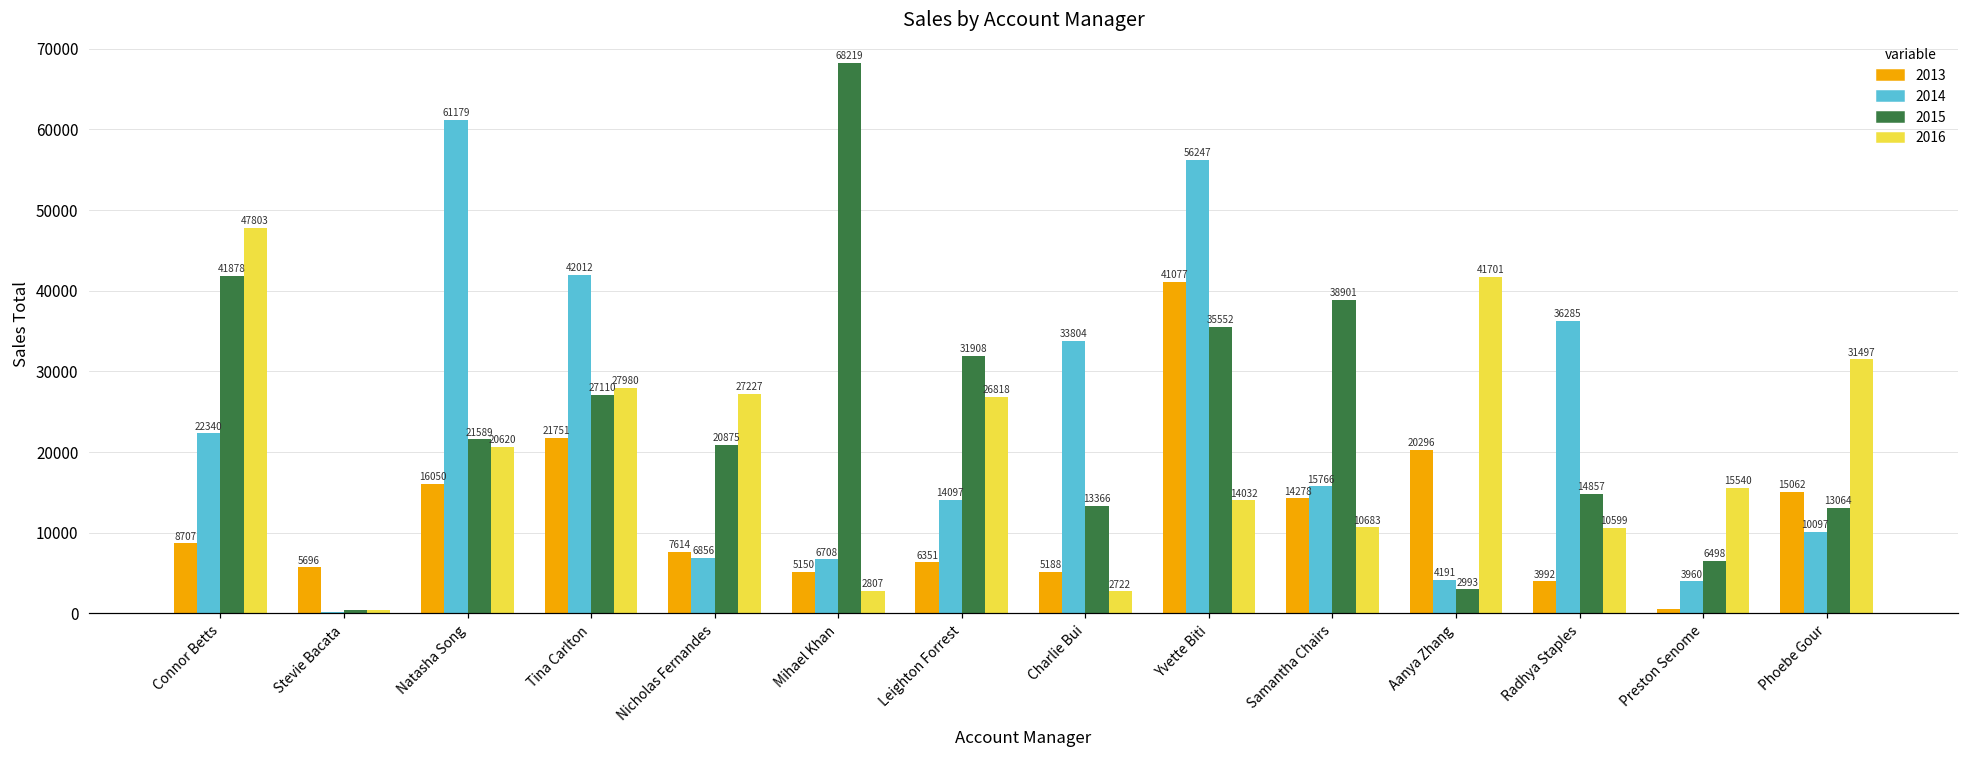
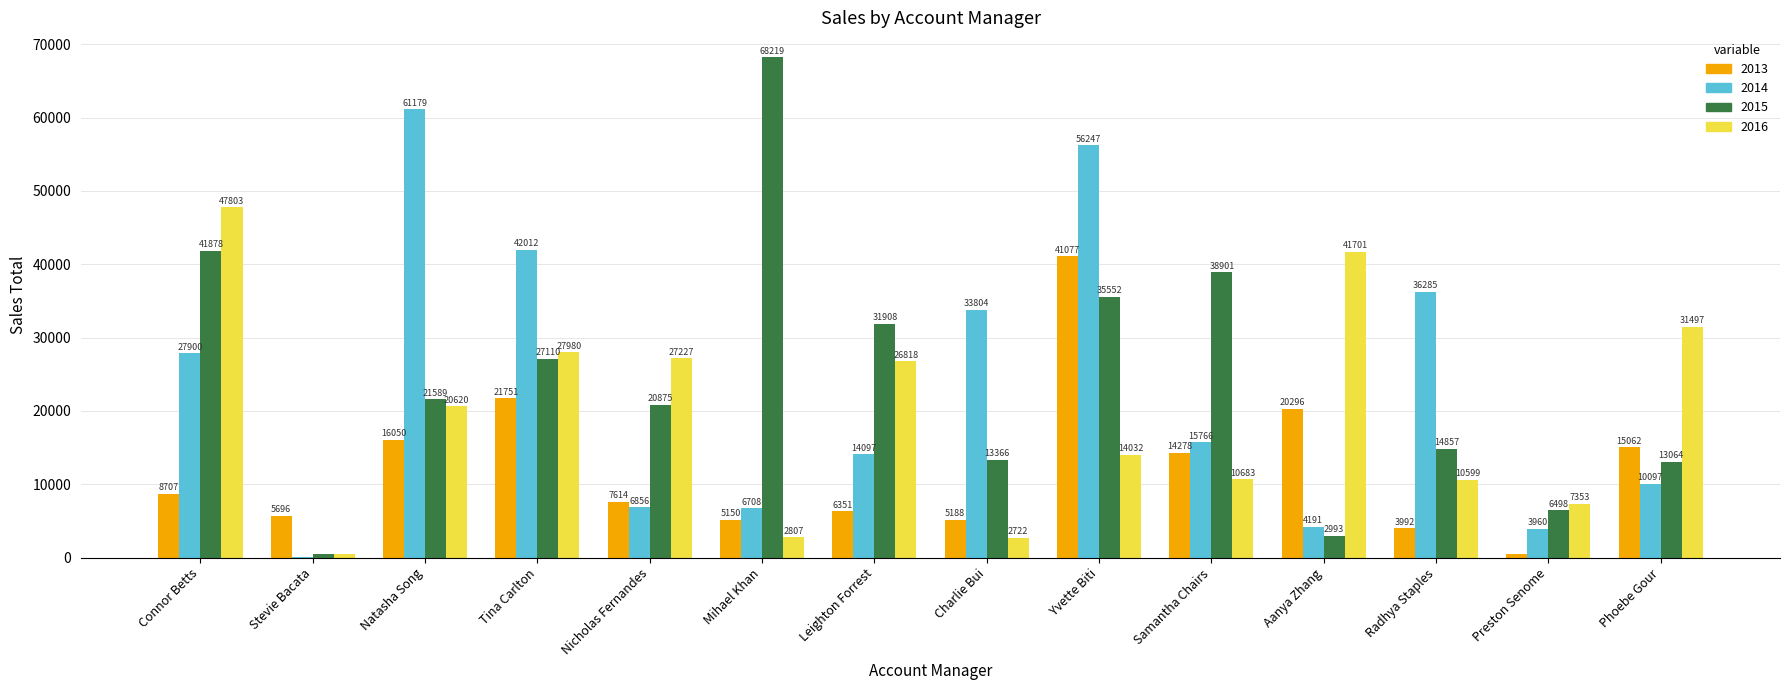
  {
    "2013": {
      "Connor Betts": 8707,
      "Stevie Bacata": 5696,
      "Natasha Song": 16050,
      "Tina Carlton": 21751,
      "Nicholas Fernandes": 7614,
      "Mihael Khan": 5150,
      "Leighton Forrest": 6351,
      "Charlie Bui": 5188,
      "Yvette Biti": 41077,
      "Samantha Chairs": 14278,
      "Aanya Zhang": 20296,
      "Radhya Staples": 3992,
      "Phoebe Gour": 15062
    },
    "2014": {
-     "Connor Betts": 22340,
+     "Connor Betts": 27900,
      "Natasha Song": 61179,
      "Tina Carlton": 42012,
      "Nicholas Fernandes": 6856,
      "Mihael Khan": 6708,
      "Leighton Forrest": 14097,
      "Charlie Bui": 33804,
      "Yvette Biti": 56247,
      "Samantha Chairs": 15766,
      "Aanya Zhang": 4191,
      "Radhya Staples": 36285,
      "Preston Senome": 3960,
      "Phoebe Gour": 10097
    },
    "2015": {
      "Connor Betts": 41878,
      "Natasha Song": 21589,
      "Tina Carlton": 27110,
      "Nicholas Fernandes": 20875,
      "Mihael Khan": 68219,
      "Leighton Forrest": 31908,
      "Charlie Bui": 13366,
      "Yvette Biti": 35552,
      "Samantha Chairs": 38901,
      "Aanya Zhang": 2993,
      "Radhya Staples": 14857,
      "Preston Senome": 6498,
      "Phoebe Gour": 13064
    },
    "2016": {
      "Connor Betts": 47803,
      "Natasha Song": 20620,
      "Tina Carlton": 27980,
      "Nicholas Fernandes": 27227,
      "Mihael Khan": 2807,
      "Leighton Forrest": 26818,
      "Charlie Bui": 2722,
      "Yvette Biti": 14032,
      "Samantha Chairs": 10683,
      "Aanya Zhang": 41701,
      "Radhya Staples": 10599,
-     "Preston Senome": 15540,
+     "Preston Senome": 7353,
      "Phoebe Gour": 31497
    }
  }
